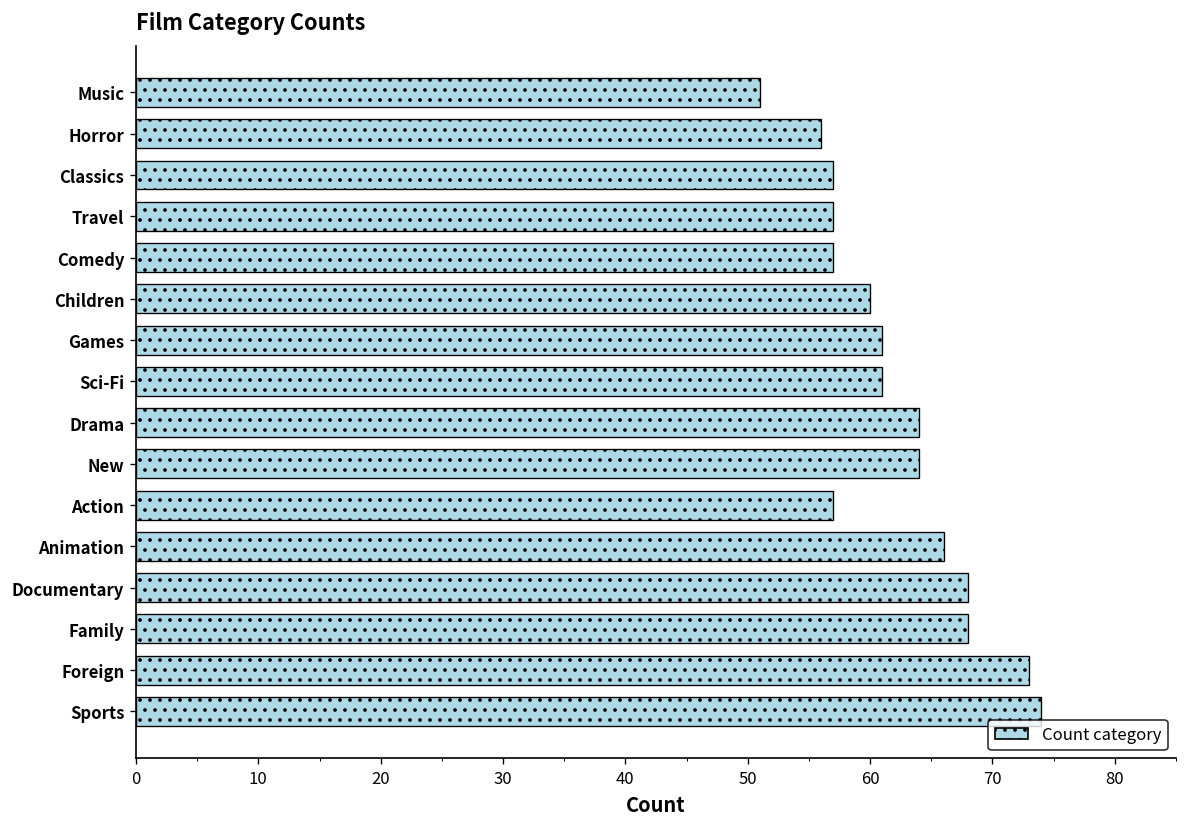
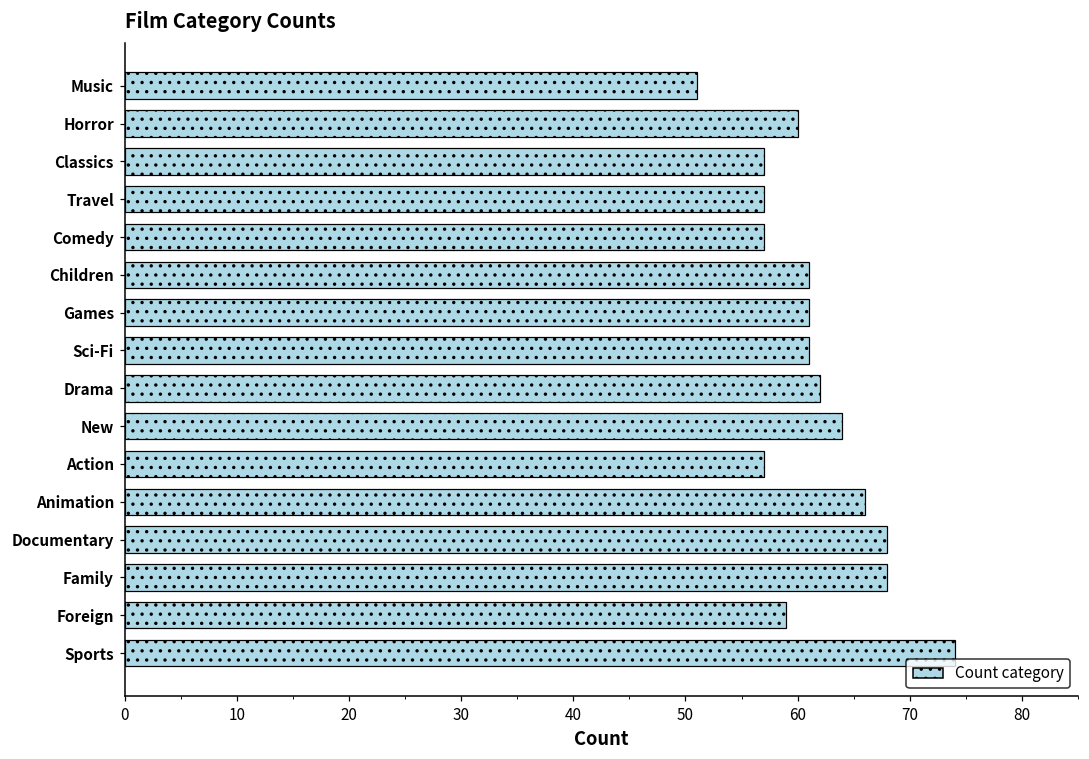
  {
    "Music": 51,
-   "Horror": 56,
+   "Horror": 60,
    "Classics": 57,
    "Travel": 57,
    "Comedy": 57,
-   "Children": 60,
+   "Children": 61,
    "Games": 61,
    "Sci-Fi": 61,
-   "Drama": 64,
+   "Drama": 62,
    "New": 64,
    "Action": 57,
    "Animation": 66,
    "Documentary": 68,
    "Family": 68,
-   "Foreign": 73,
+   "Foreign": 59,
    "Sports": 74
  }
